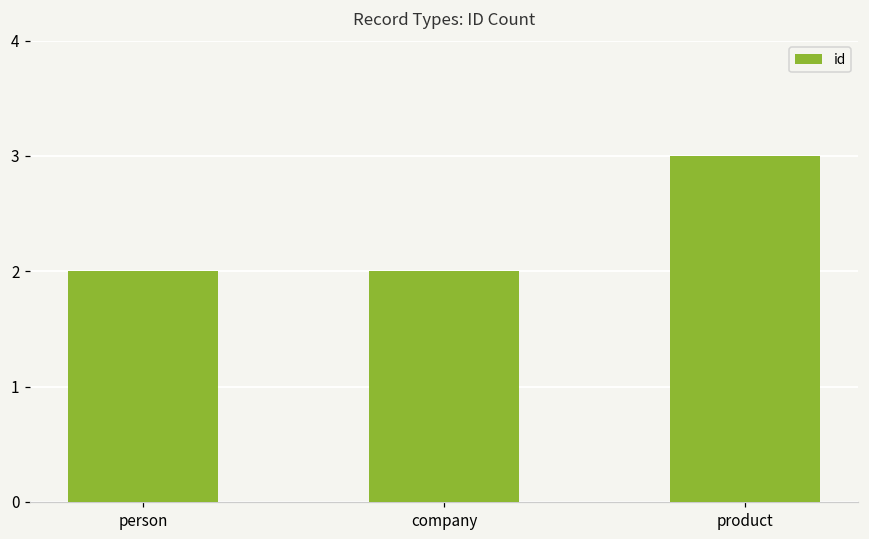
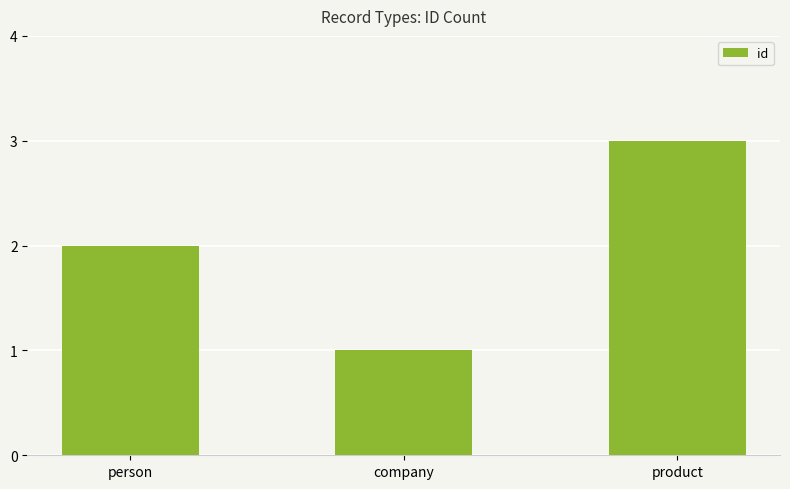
  {
    "person": 2,
-   "company": 2,
+   "company": 1,
    "product": 3
  }
